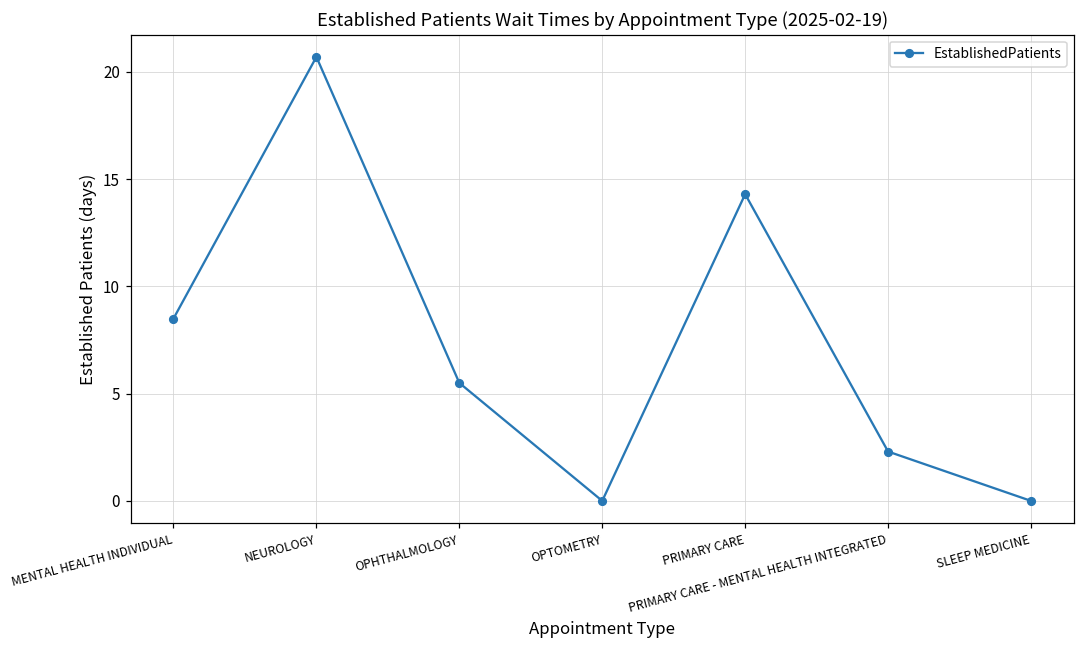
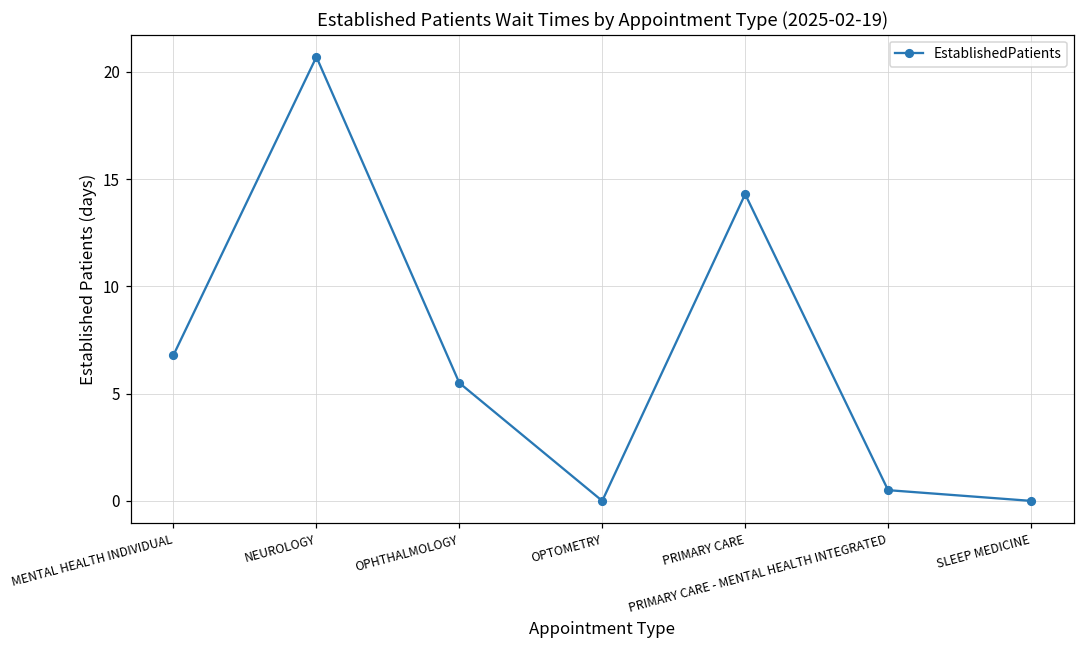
  {
-   "MENTAL HEALTH INDIVIDUAL": 8.5,
+   "MENTAL HEALTH INDIVIDUAL": 6.8,
    "NEUROLOGY": 20.7,
    "OPHTHALMOLOGY": 5.5,
    "OPTOMETRY": 0.0,
    "PRIMARY CARE": 14.3,
-   "PRIMARY CARE - MENTAL HEALTH INTEGRATED": 2.3,
+   "PRIMARY CARE - MENTAL HEALTH INTEGRATED": 0.5,
    "SLEEP MEDICINE": 0.0
  }
